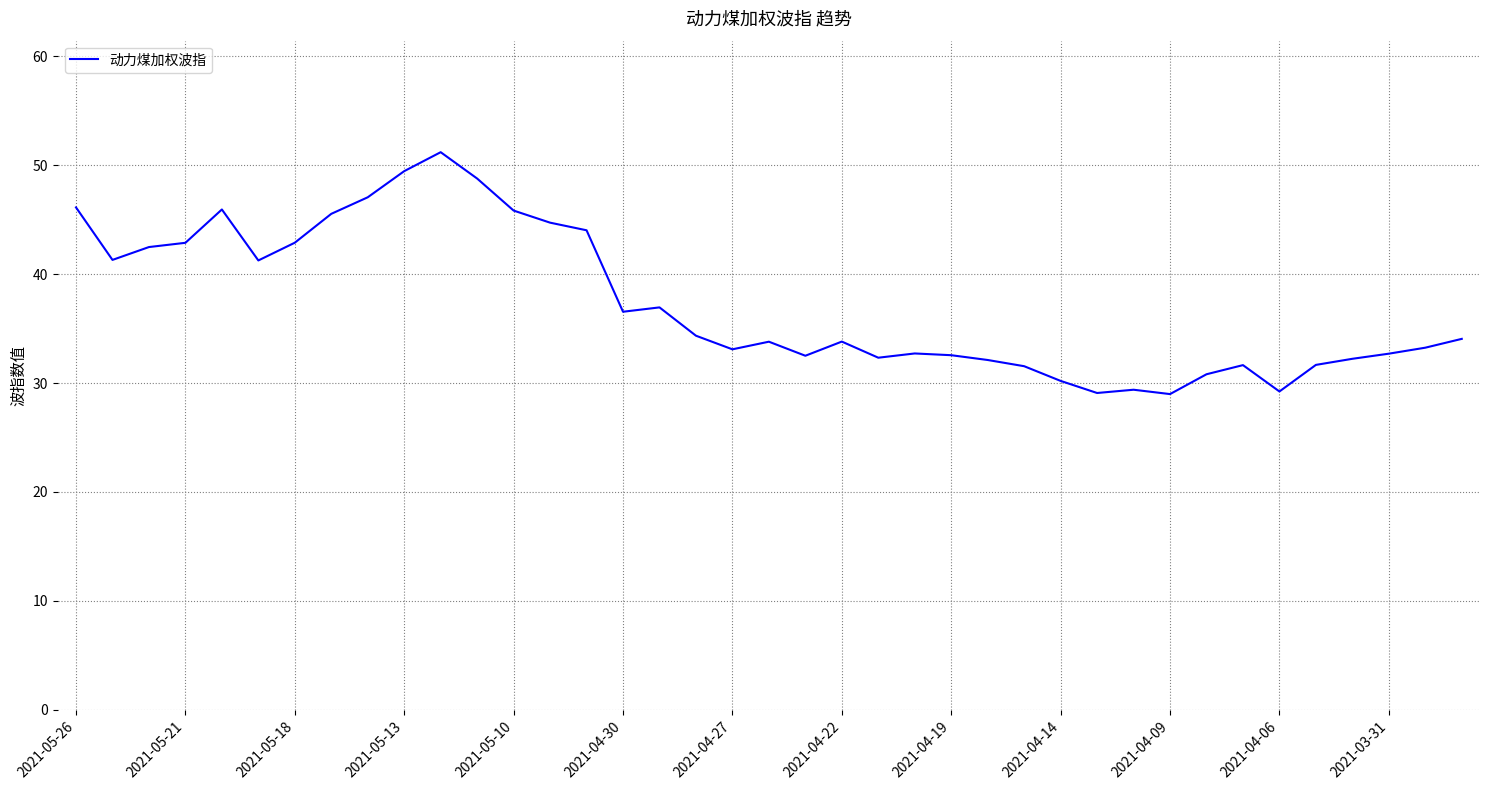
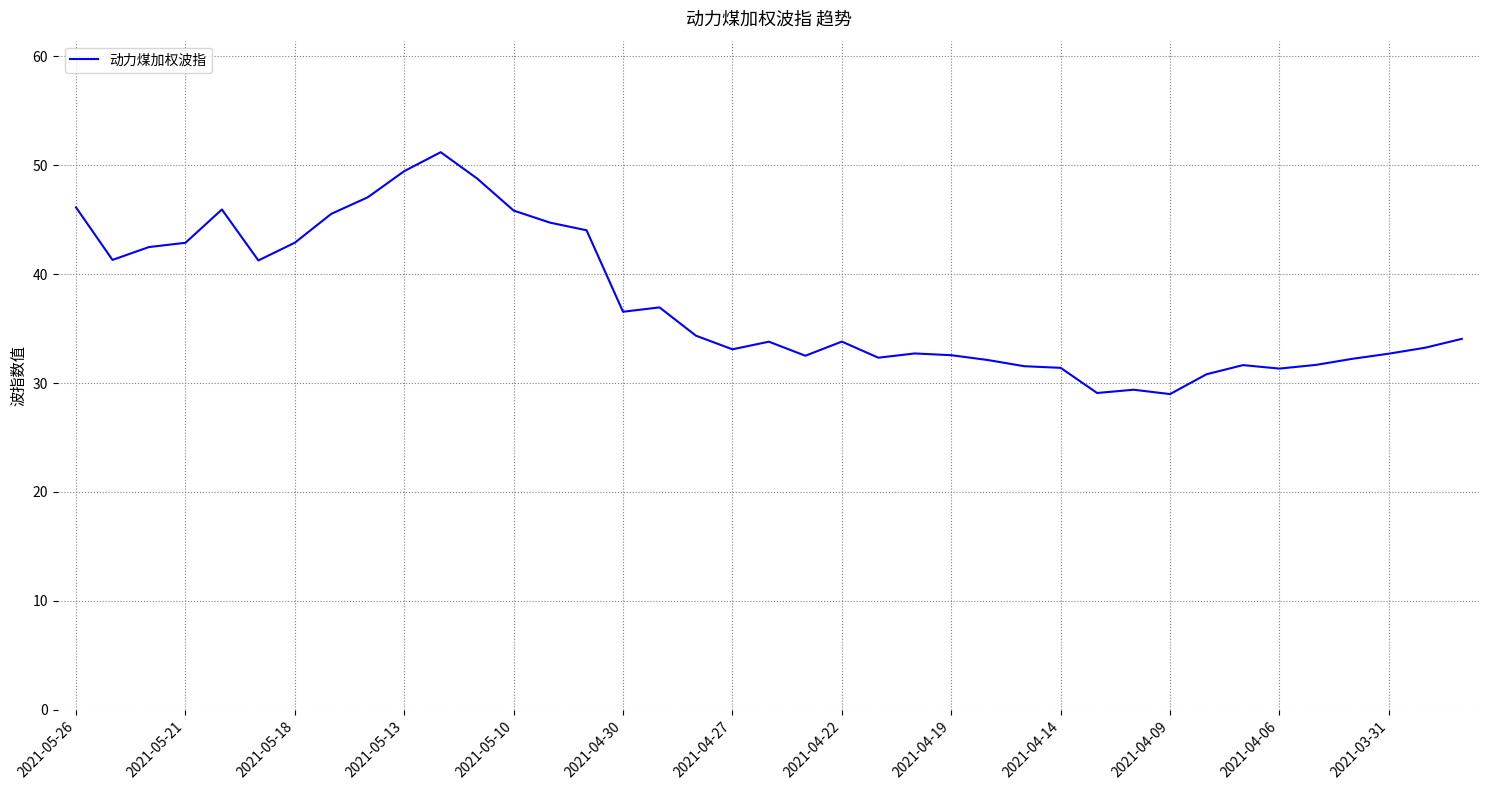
  {
    "2021-05-26": 46.1,
    "2021-05-21": 42.9,
    "2021-05-18": 42.9,
    "2021-05-13": 49.5,
    "2021-05-10": 45.8,
    "2021-04-30": 36.6,
    "2021-04-27": 33.1,
    "2021-04-22": 33.8,
    "2021-04-19": 32.6,
-   "2021-04-14": 30.2,
+   "2021-04-14": 31.4,
    "2021-04-09": 29.0,
-   "2021-04-06": 29.2,
+   "2021-04-06": 31.3,
    "2021-03-31": 32.7
  }
